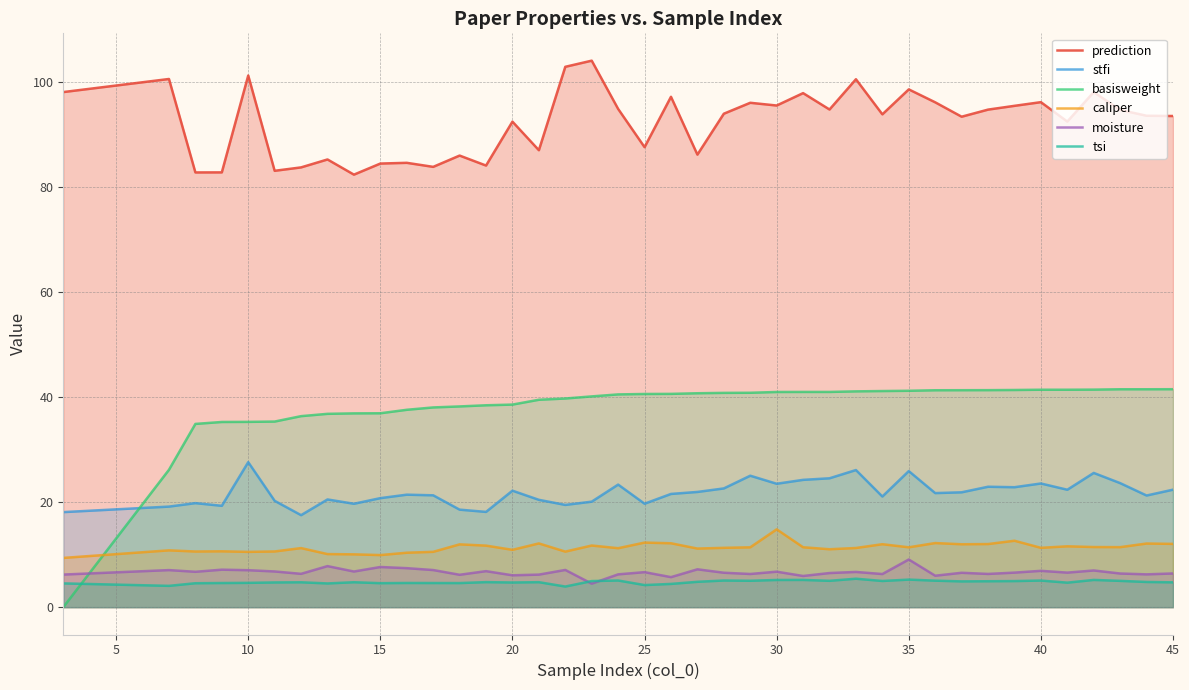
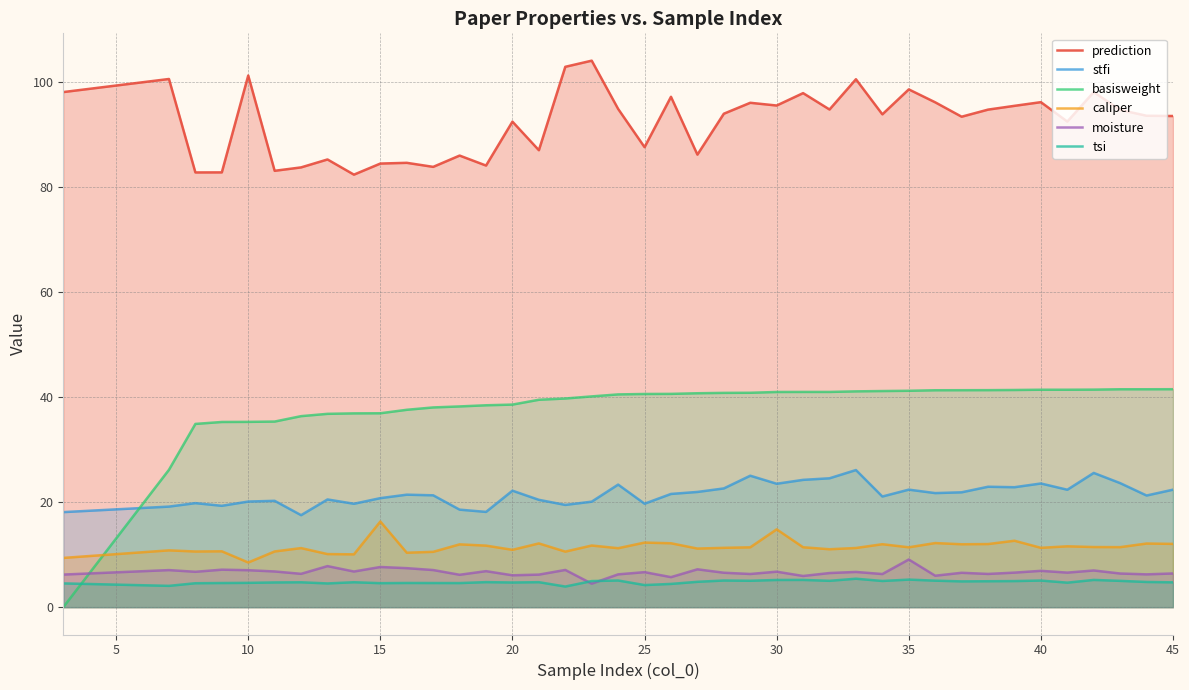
  {
    "prediction": {
      "10": 101,
      "15": 84,
      "20": 92,
      "25": 88,
      "30": 96,
      "35": 99,
      "40": 96,
      "45": 94
    },
    "stfi": {
-     "10": 28,
+     "10": 20,
      "15": 21,
      "20": 22,
      "25": 20,
      "30": 24,
-     "35": 26,
+     "35": 22,
      "40": 24,
      "45": 22
    },
    "caliper": {
-     "10": 11,
-     "15": 10,
+     "10": 9,
+     "15": 16,
      "20": 11,
      "25": 12,
      "30": 15,
      "35": 11,
      "40": 11,
      "45": 12
    },
    "moisture": {
      "10": 7,
      "15": 8,
      "20": 6,
      "25": 7,
      "30": 7,
      "35": 9,
      "40": 7,
      "45": 6
    }
  }
